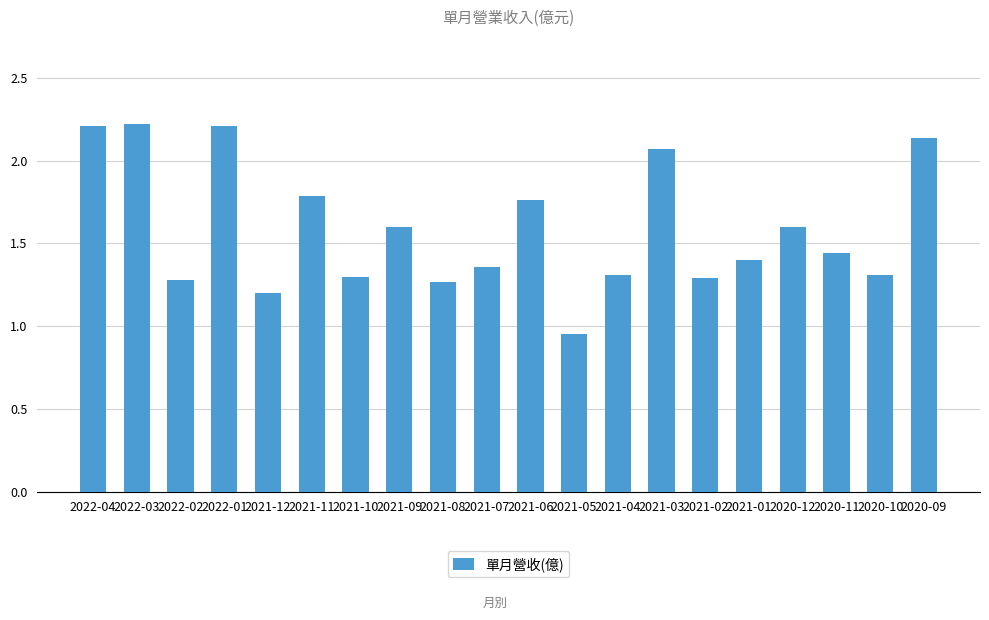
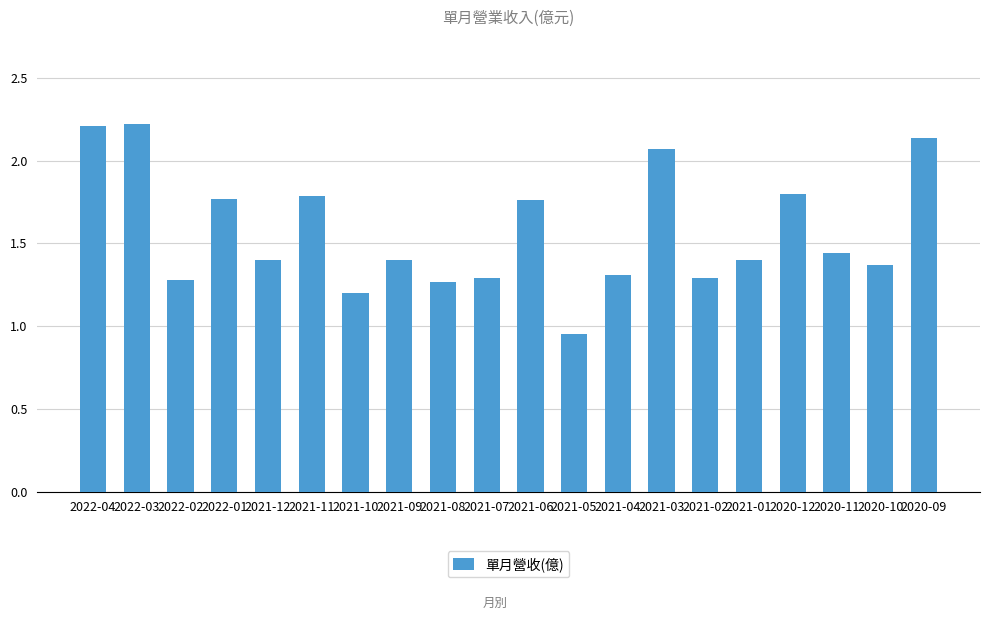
  {
    "2022-04": 2.21,
    "2022-03": 2.22,
    "2022-02": 1.28,
-   "2022-01": 2.21,
-   "2021-12": 1.2,
+   "2022-01": 1.77,
+   "2021-12": 1.4,
    "2021-11": 1.79,
-   "2021-10": 1.3,
-   "2021-09": 1.6,
+   "2021-10": 1.2,
+   "2021-09": 1.4,
    "2021-08": 1.27,
-   "2021-07": 1.36,
+   "2021-07": 1.29,
    "2021-06": 1.76,
    "2021-05": 0.95,
    "2021-04": 1.31,
    "2021-03": 2.07,
    "2021-02": 1.29,
    "2021-01": 1.40,
-   "2020-12": 1.6,
+   "2020-12": 1.8,
    "2020-11": 1.44,
-   "2020-10": 1.31,
+   "2020-10": 1.37,
    "2020-09": 2.14
  }
